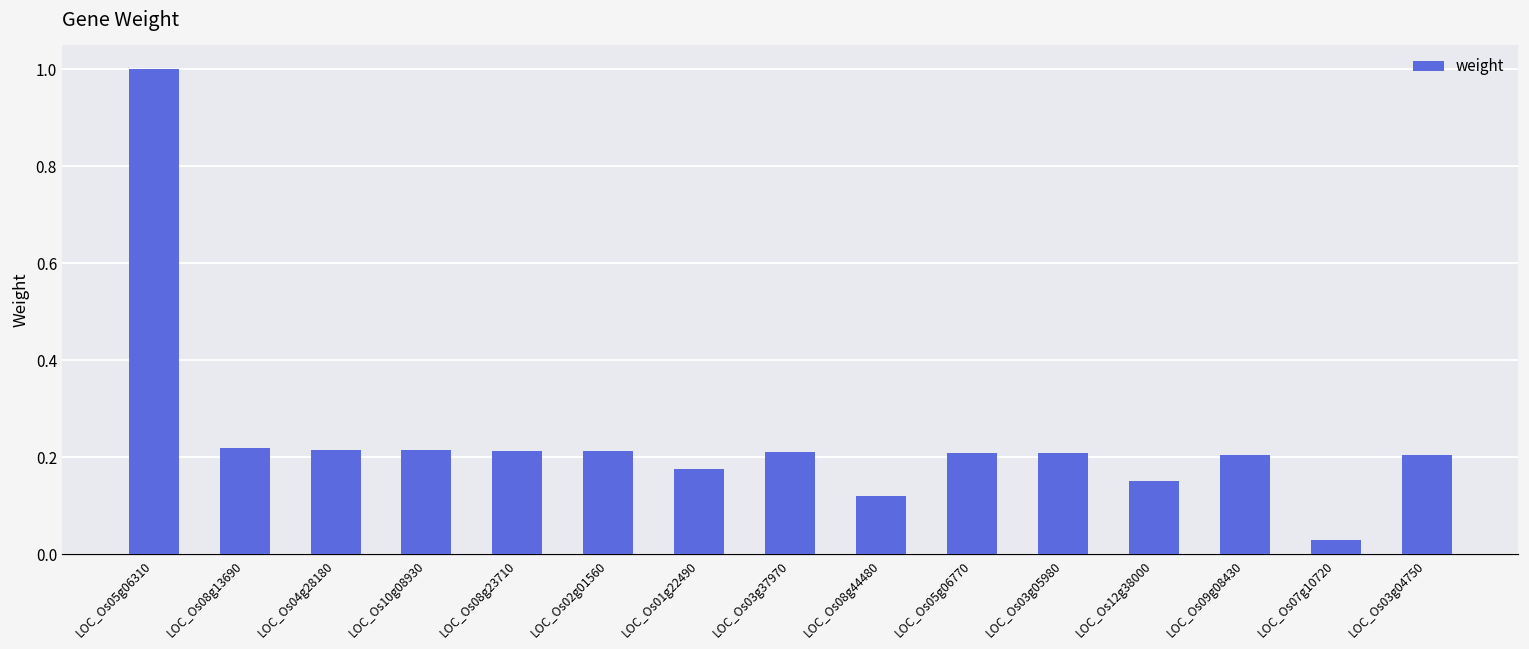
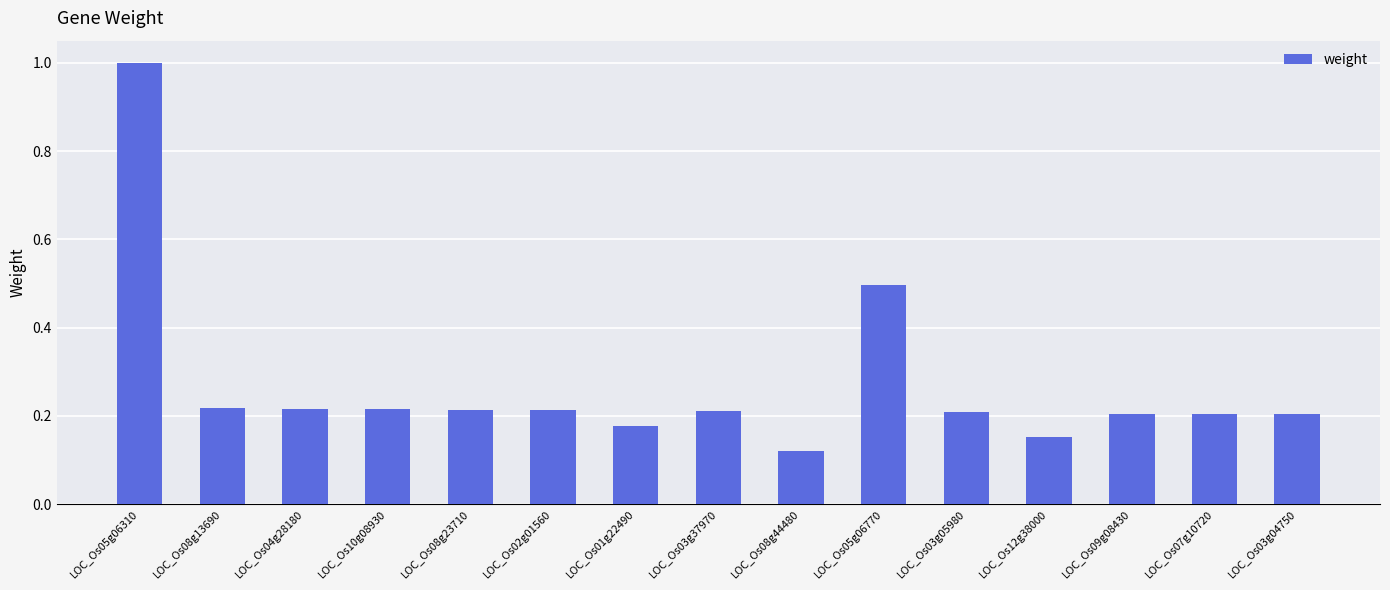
  {
    "LOC_Os05g06310": 1.00,
    "LOC_Os08g13690": 0.22,
    "LOC_Os04g28180": 0.22,
    "LOC_Os10g08930": 0.22,
    "LOC_Os08g23710": 0.21,
    "LOC_Os02g01560": 0.21,
    "LOC_Os01g22490": 0.18,
    "LOC_Os03g37970": 0.21,
    "LOC_Os08g44480": 0.12,
-   "LOC_Os05g06770": 0.21,
+   "LOC_Os05g06770": 0.50,
    "LOC_Os03g05980": 0.21,
    "LOC_Os12g38000": 0.15,
    "LOC_Os09g08430": 0.21,
-   "LOC_Os07g10720": 0.03,
+   "LOC_Os07g10720": 0.20,
    "LOC_Os03g04750": 0.20
  }
